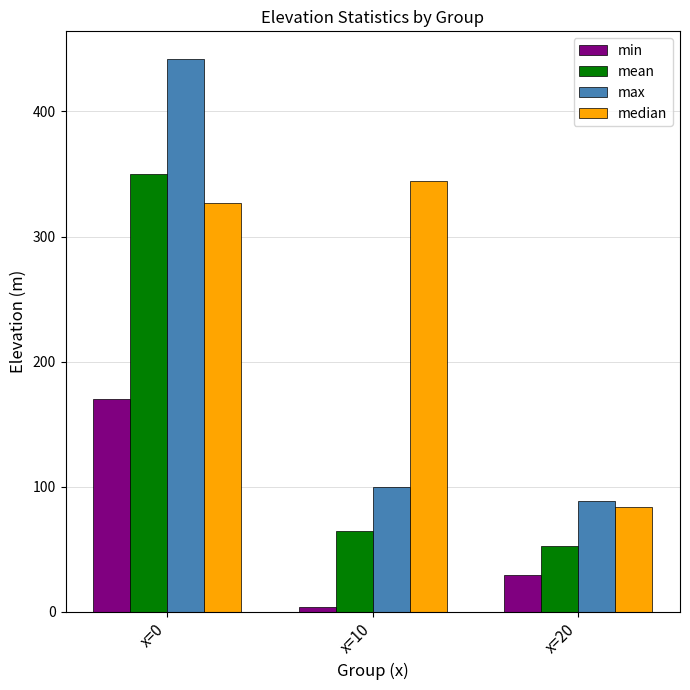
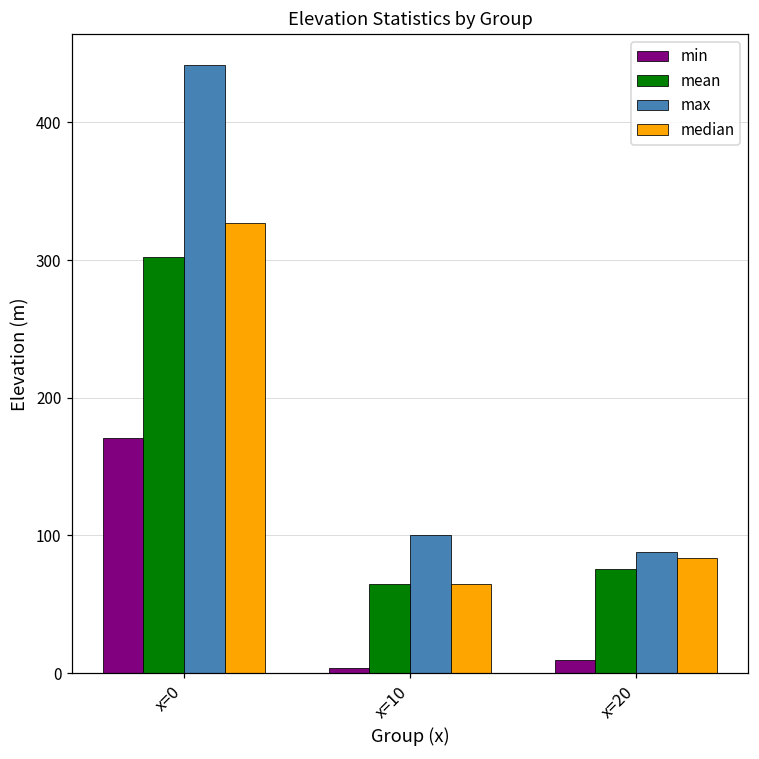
  {
    "min": {
      "x=0": 171,
      "x=10": 4,
-     "x=20": 29
+     "x=20": 10
    },
    "mean": {
-     "x=0": 350,
+     "x=0": 303,
      "x=10": 64,
-     "x=20": 53
+     "x=20": 75
    },
    "max": {
      "x=0": 442,
      "x=10": 100,
      "x=20": 88
    },
    "median": {
      "x=0": 327,
-     "x=10": 344,
+     "x=10": 65,
      "x=20": 84
    }
  }
